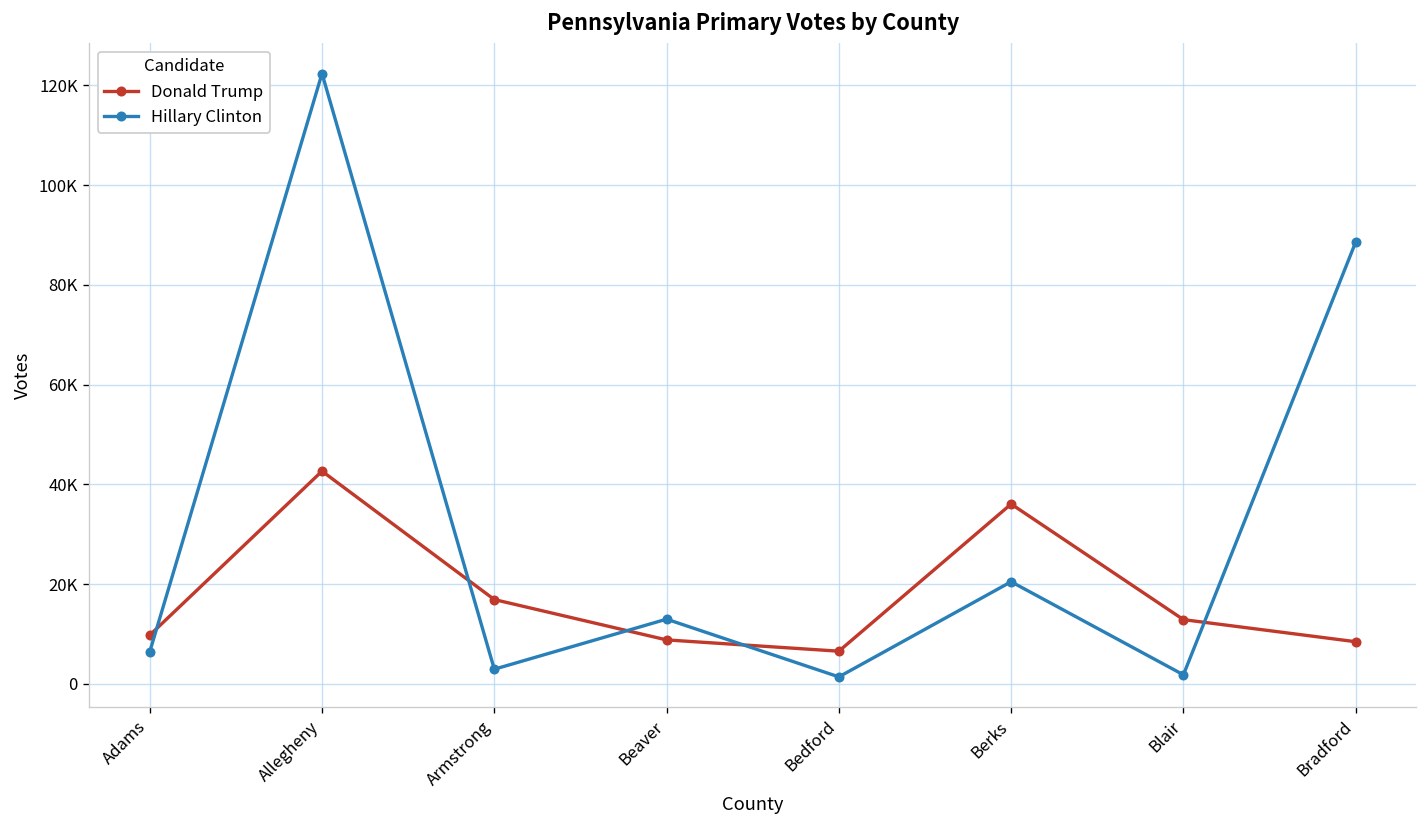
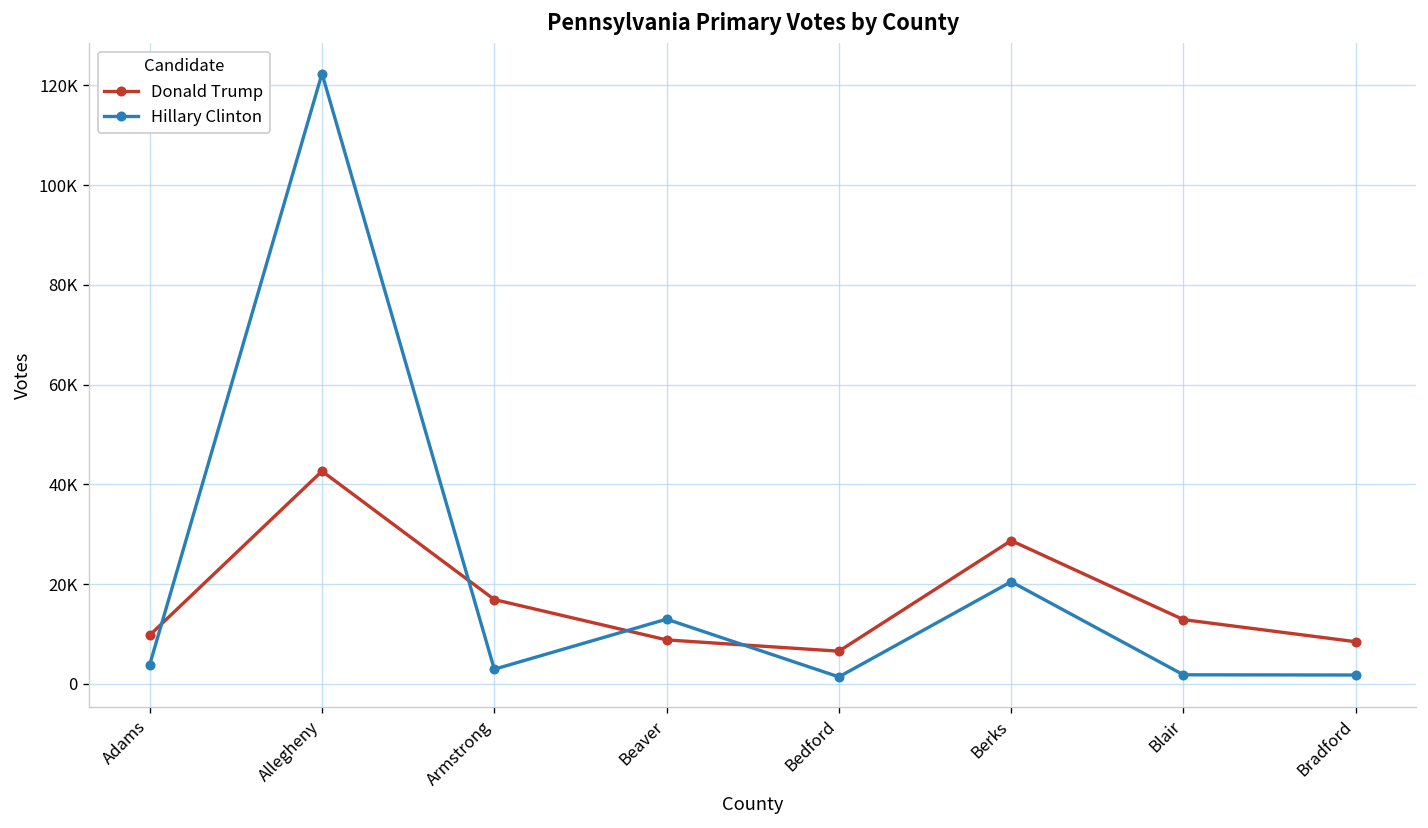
  {
    "Donald Trump": {
      "Adams": 10000,
      "Allegheny": 43000,
      "Armstrong": 17000,
      "Beaver": 9000,
      "Bedford": 7000,
-     "Berks": 36000,
+     "Berks": 29000,
      "Blair": 13000,
      "Bradford": 8000
    },
    "Hillary Clinton": {
-     "Adams": 6000,
+     "Adams": 4000,
      "Allegheny": 122000,
      "Armstrong": 3000,
      "Beaver": 13000,
      "Bedford": 1000,
      "Berks": 20000,
      "Blair": 2000,
-     "Bradford": 89000
+     "Bradford": 2000
    }
  }
